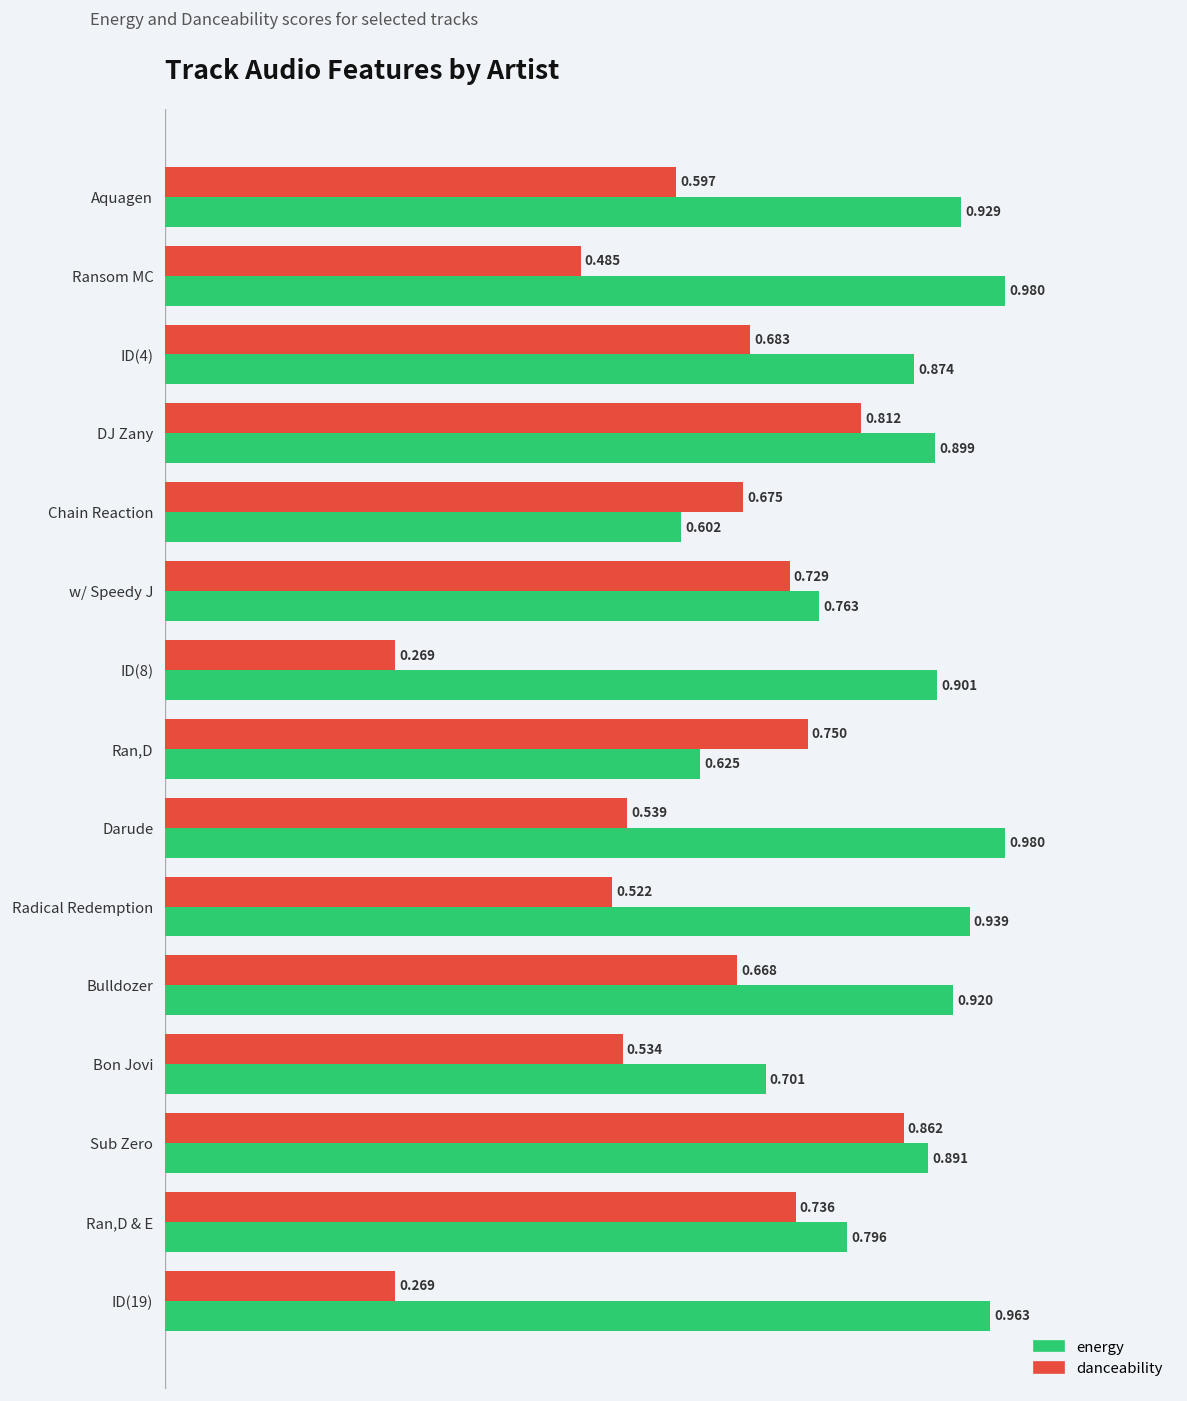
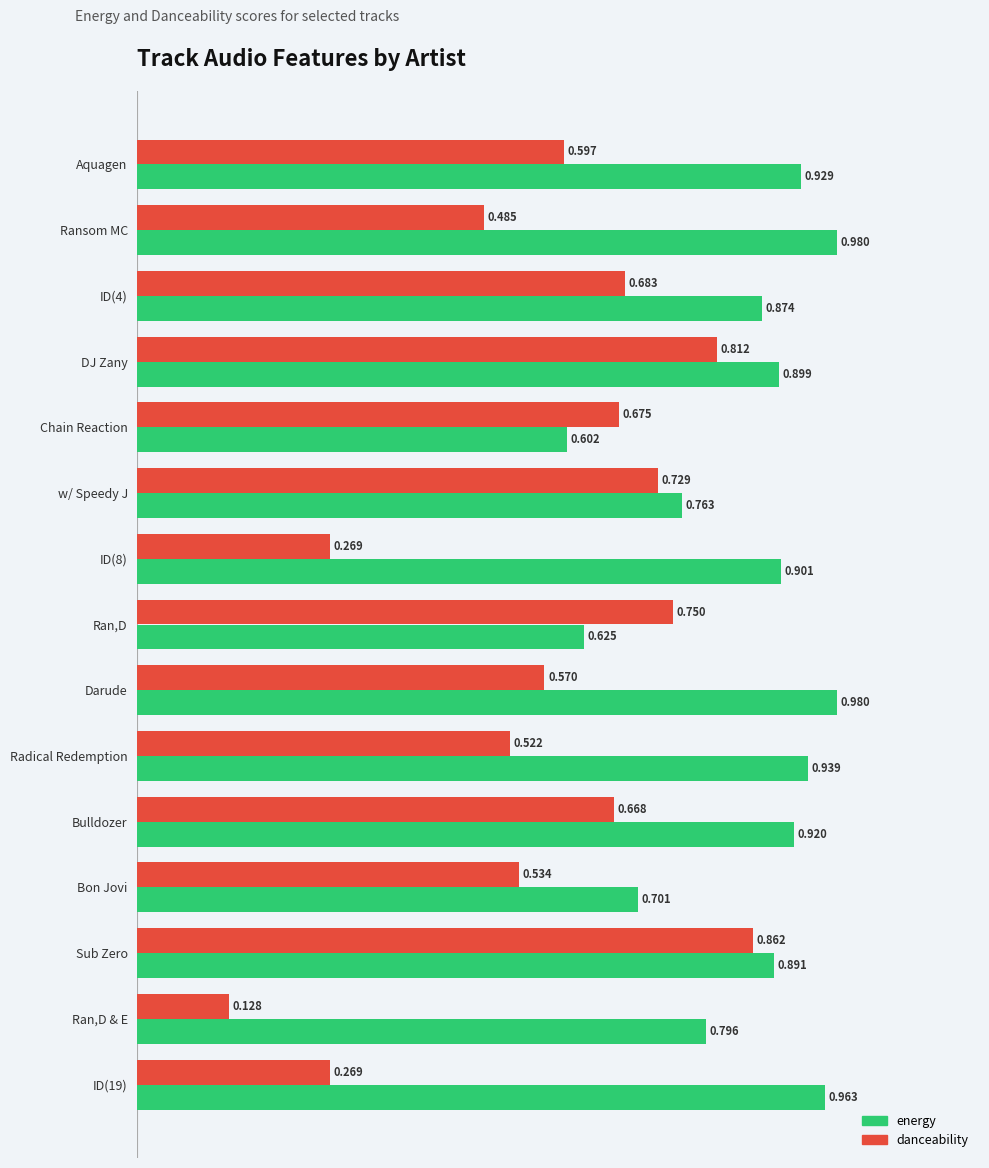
  {
    "energy": {
      "Aquagen": 0.929,
      "Ransom MC": 0.980,
      "ID(4)": 0.874,
      "DJ Zany": 0.899,
      "Chain Reaction": 0.602,
      "w/ Speedy J": 0.763,
      "ID(8)": 0.901,
      "Ran,D": 0.625,
      "Darude": 0.980,
      "Radical Redemption": 0.939,
      "Bulldozer": 0.920,
      "Bon Jovi": 0.701,
      "Sub Zero": 0.891,
      "Ran,D & E": 0.796,
      "ID(19)": 0.963
    },
    "danceability": {
      "Aquagen": 0.597,
      "Ransom MC": 0.485,
      "ID(4)": 0.683,
      "DJ Zany": 0.812,
      "Chain Reaction": 0.675,
      "w/ Speedy J": 0.729,
      "ID(8)": 0.269,
      "Ran,D": 0.750,
-     "Darude": 0.539,
+     "Darude": 0.570,
      "Radical Redemption": 0.522,
      "Bulldozer": 0.668,
      "Bon Jovi": 0.534,
      "Sub Zero": 0.862,
-     "Ran,D & E": 0.736,
+     "Ran,D & E": 0.128,
      "ID(19)": 0.269
    }
  }
